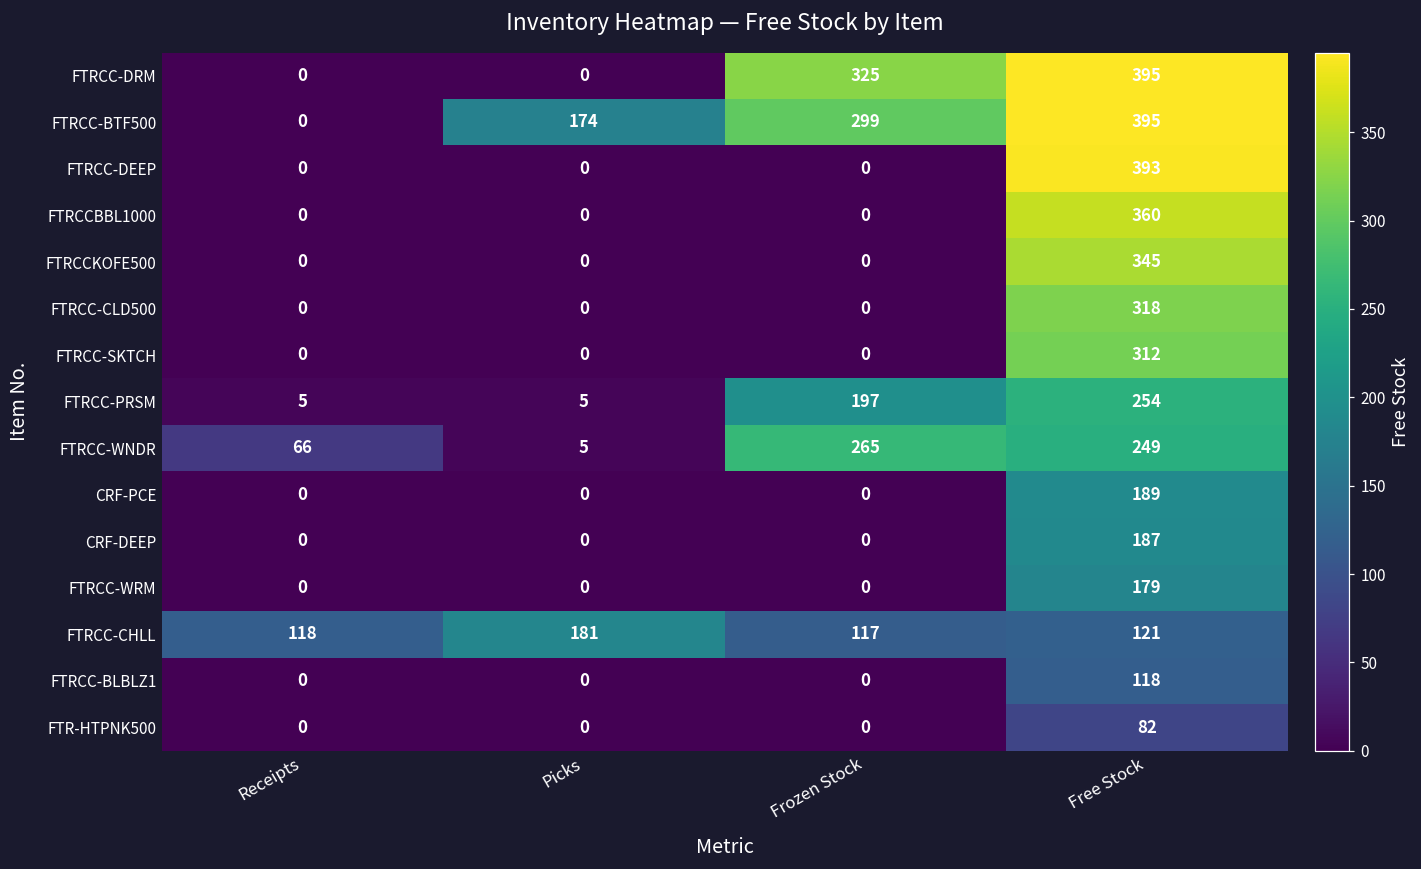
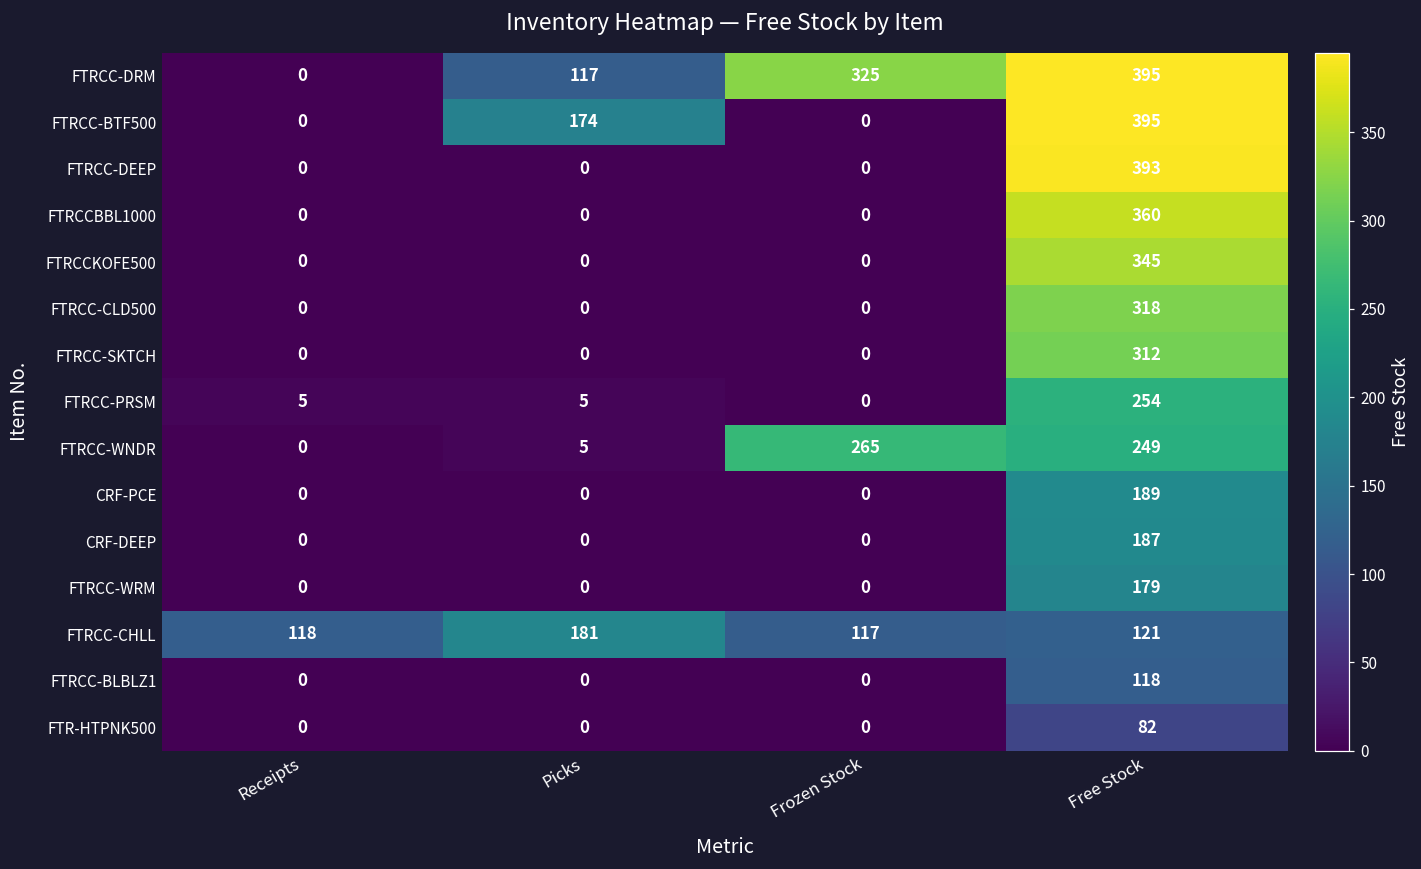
  {
    "FTRCC-DRM": {
      "Receipts": 0,
-     "Picks": 0,
+     "Picks": 117,
      "Frozen Stock": 325,
      "Free Stock": 395
    },
    "FTRCC-BTF500": {
      "Receipts": 0,
      "Picks": 174,
-     "Frozen Stock": 299,
+     "Frozen Stock": 0,
      "Free Stock": 395
    },
    "FTRCC-DEEP": {
      "Receipts": 0,
      "Picks": 0,
      "Frozen Stock": 0,
      "Free Stock": 393
    },
    "FTRCCBBL1000": {
      "Receipts": 0,
      "Picks": 0,
      "Frozen Stock": 0,
      "Free Stock": 360
    },
    "FTRCCKOFE500": {
      "Receipts": 0,
      "Picks": 0,
      "Frozen Stock": 0,
      "Free Stock": 345
    },
    "FTRCC-CLD500": {
      "Receipts": 0,
      "Picks": 0,
      "Frozen Stock": 0,
      "Free Stock": 318
    },
    "FTRCC-SKTCH": {
      "Receipts": 0,
      "Picks": 0,
      "Frozen Stock": 0,
      "Free Stock": 312
    },
    "FTRCC-PRSM": {
      "Receipts": 5,
      "Picks": 5,
-     "Frozen Stock": 197,
+     "Frozen Stock": 0,
      "Free Stock": 254
    },
    "FTRCC-WNDR": {
-     "Receipts": 66,
+     "Receipts": 0,
      "Picks": 5,
      "Frozen Stock": 265,
      "Free Stock": 249
    },
    "CRF-PCE": {
      "Receipts": 0,
      "Picks": 0,
      "Frozen Stock": 0,
      "Free Stock": 189
    },
    "CRF-DEEP": {
      "Receipts": 0,
      "Picks": 0,
      "Frozen Stock": 0,
      "Free Stock": 187
    },
    "FTRCC-WRM": {
      "Receipts": 0,
      "Picks": 0,
      "Frozen Stock": 0,
      "Free Stock": 179
    },
    "FTRCC-CHLL": {
      "Receipts": 118,
      "Picks": 181,
      "Frozen Stock": 117,
      "Free Stock": 121
    },
    "FTRCC-BLBLZ1": {
      "Receipts": 0,
      "Picks": 0,
      "Frozen Stock": 0,
      "Free Stock": 118
    },
    "FTR-HTPNK500": {
      "Receipts": 0,
      "Picks": 0,
      "Frozen Stock": 0,
      "Free Stock": 82
    }
  }
